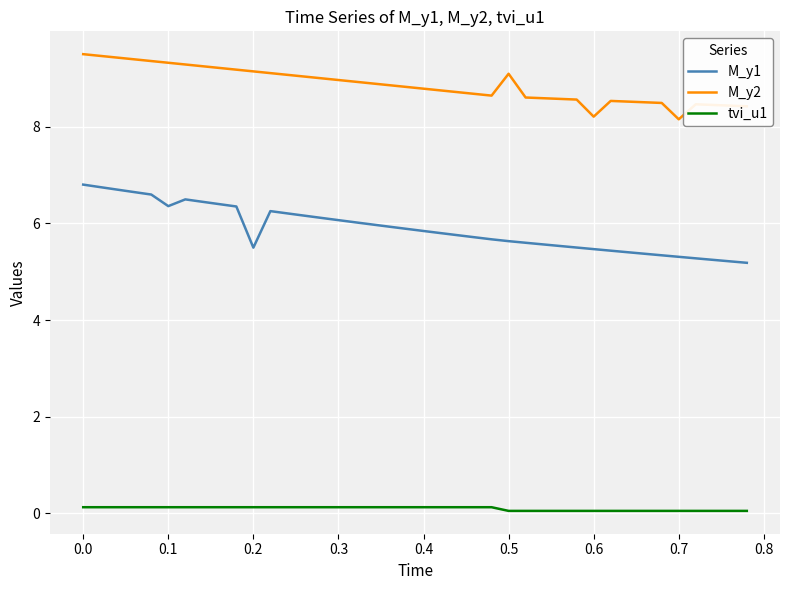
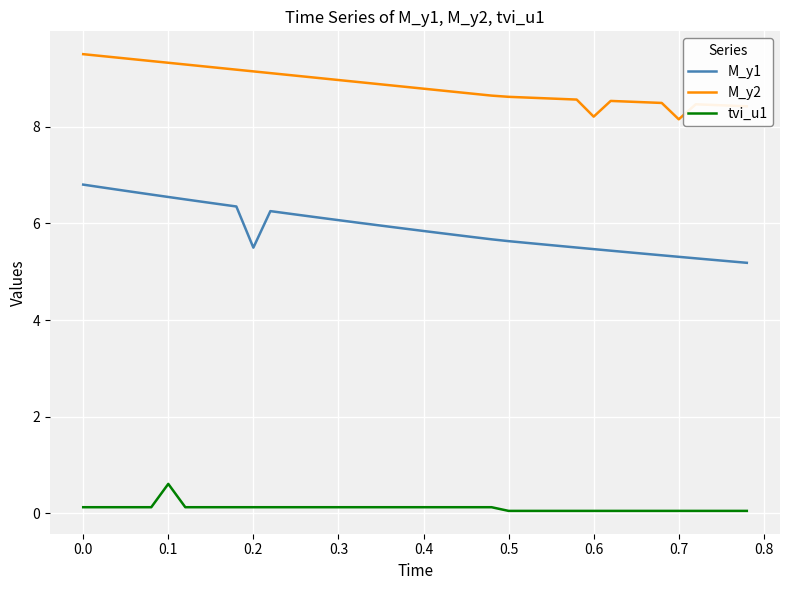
  {
    "M_y1": {
      "0.0": 6.8,
-     "0.1": 6.4,
+     "0.1": 6.5,
      "0.2": 5.5,
      "0.3": 6.1,
      "0.4": 5.8,
      "0.5": 5.6,
      "0.6": 5.5,
      "0.7": 5.3
    },
    "M_y2": {
      "0.0": 9.5,
      "0.1": 9.3,
      "0.2": 9.1,
      "0.3": 9.0,
      "0.4": 8.8,
-     "0.5": 9.1,
+     "0.5": 8.6,
      "0.6": 8.2,
      "0.7": 8.2
    },
    "tvi_u1": {
      "0.0": 0.1,
-     "0.1": 0.1,
+     "0.1": 0.6,
      "0.2": 0.1,
      "0.3": 0.1,
      "0.4": 0.1,
      "0.5": 0.1,
      "0.6": 0.1,
      "0.7": 0.1
    }
  }
